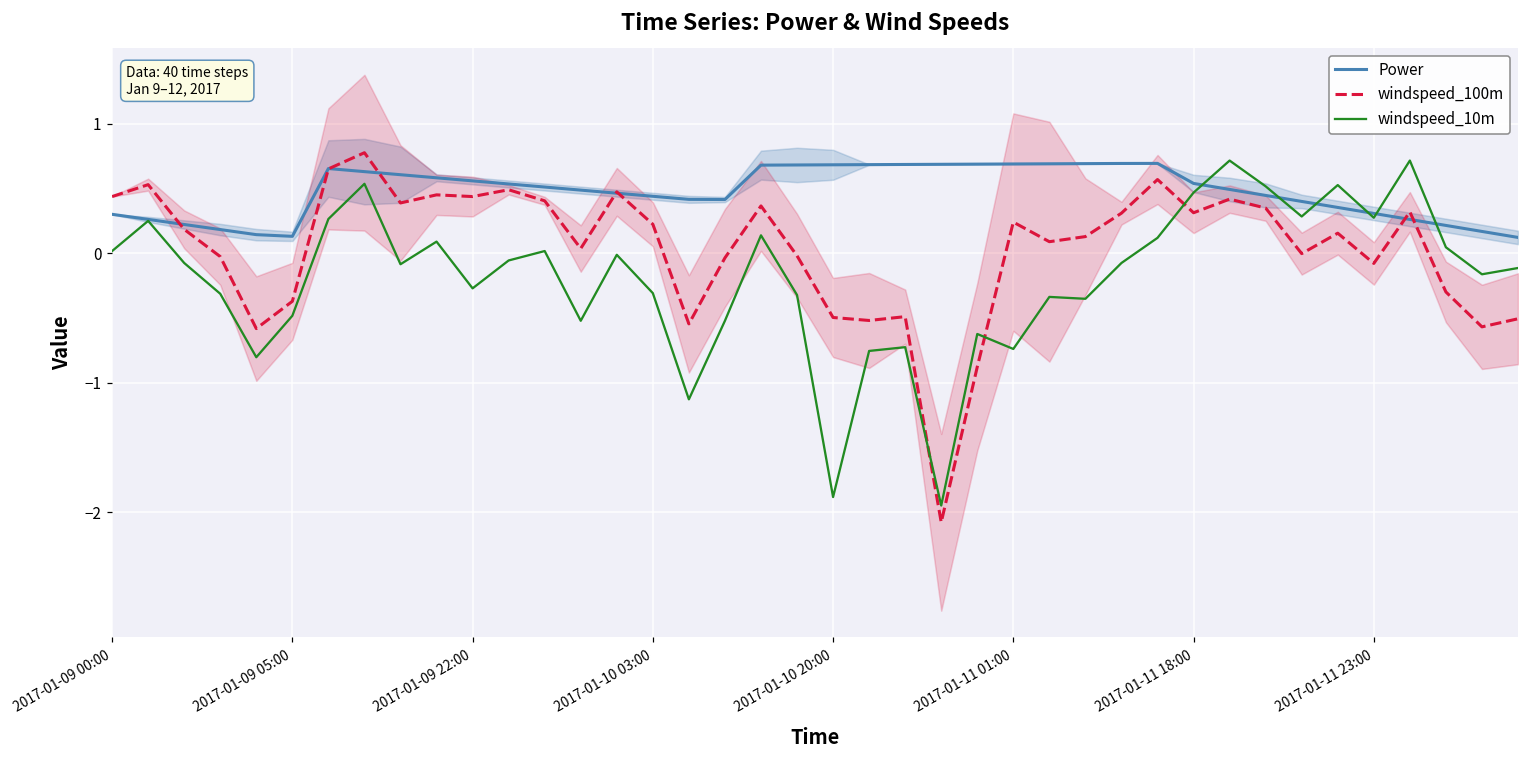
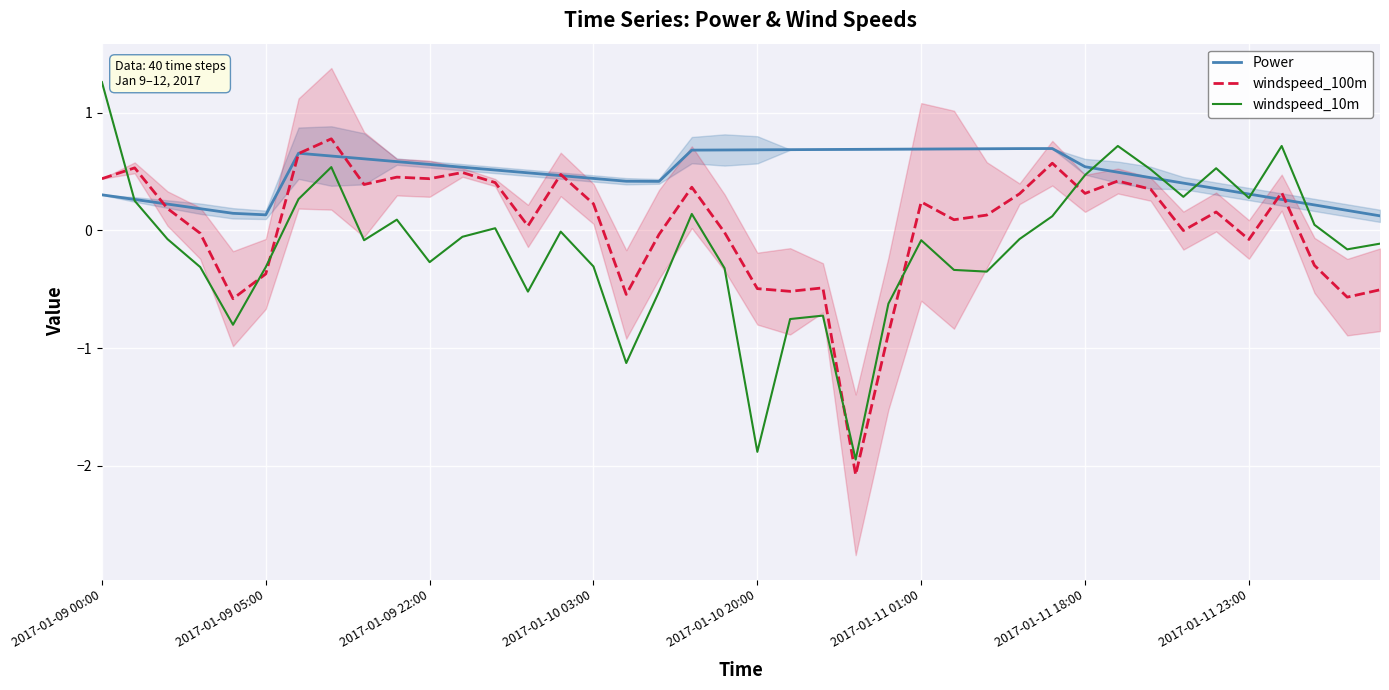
  {
    "windspeed_10m": {
-     "2017-01-09 00:00": 0.02,
-     "2017-01-09 05:00": -0.48,
+     "2017-01-09 00:00": 1.26,
+     "2017-01-09 05:00": -0.31,
      "2017-01-09 22:00": -0.27,
      "2017-01-10 03:00": -0.31,
      "2017-01-10 20:00": -1.88,
-     "2017-01-11 01:00": -0.74,
+     "2017-01-11 01:00": -0.08,
      "2017-01-11 23:00": 0.27
    }
  }
